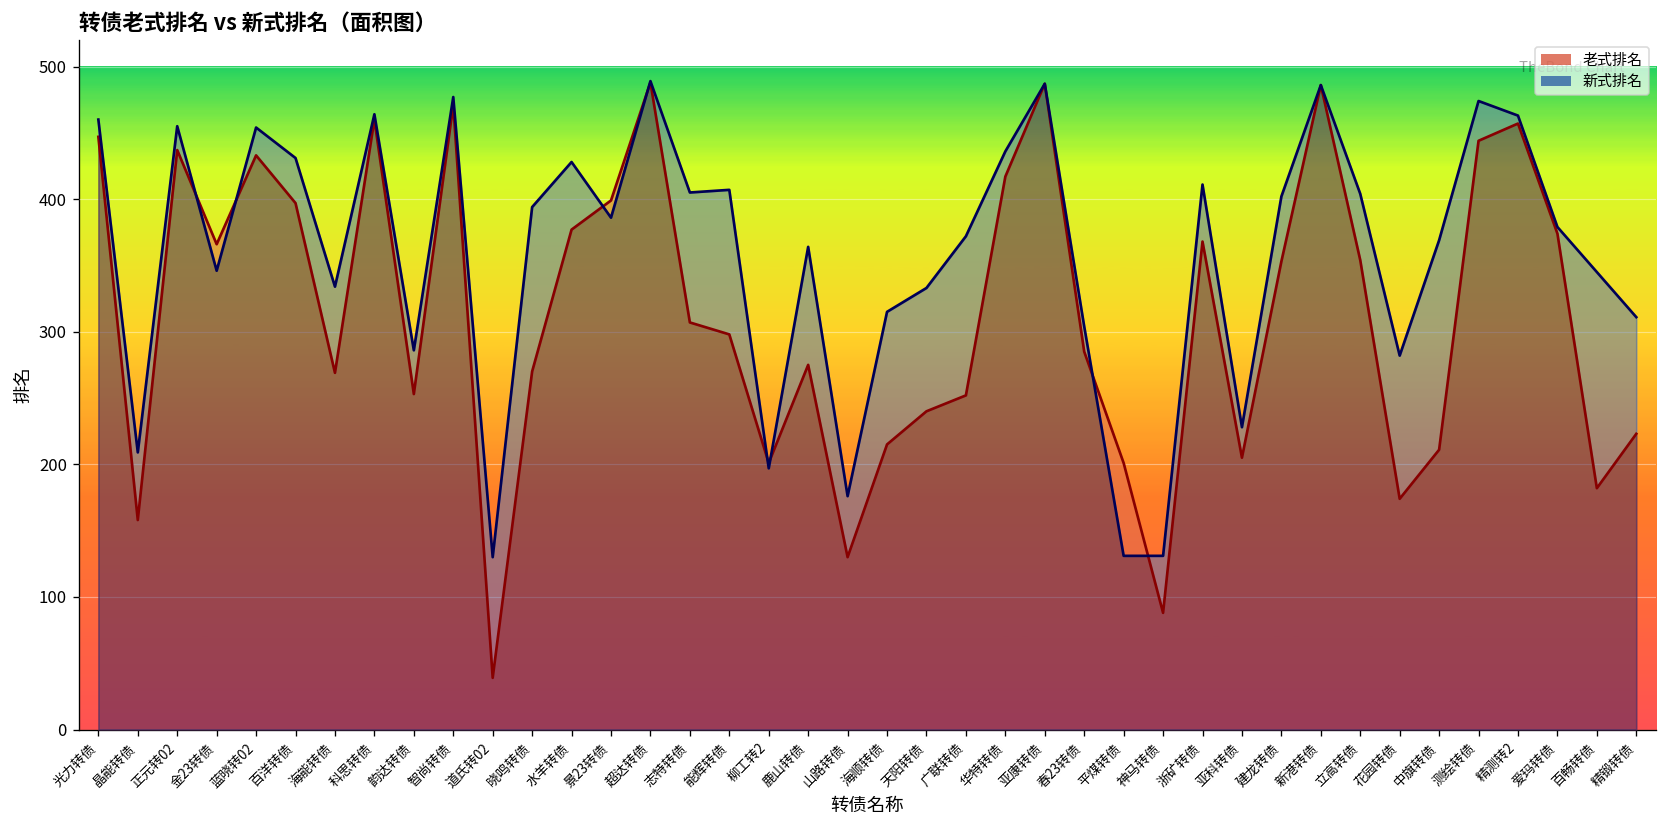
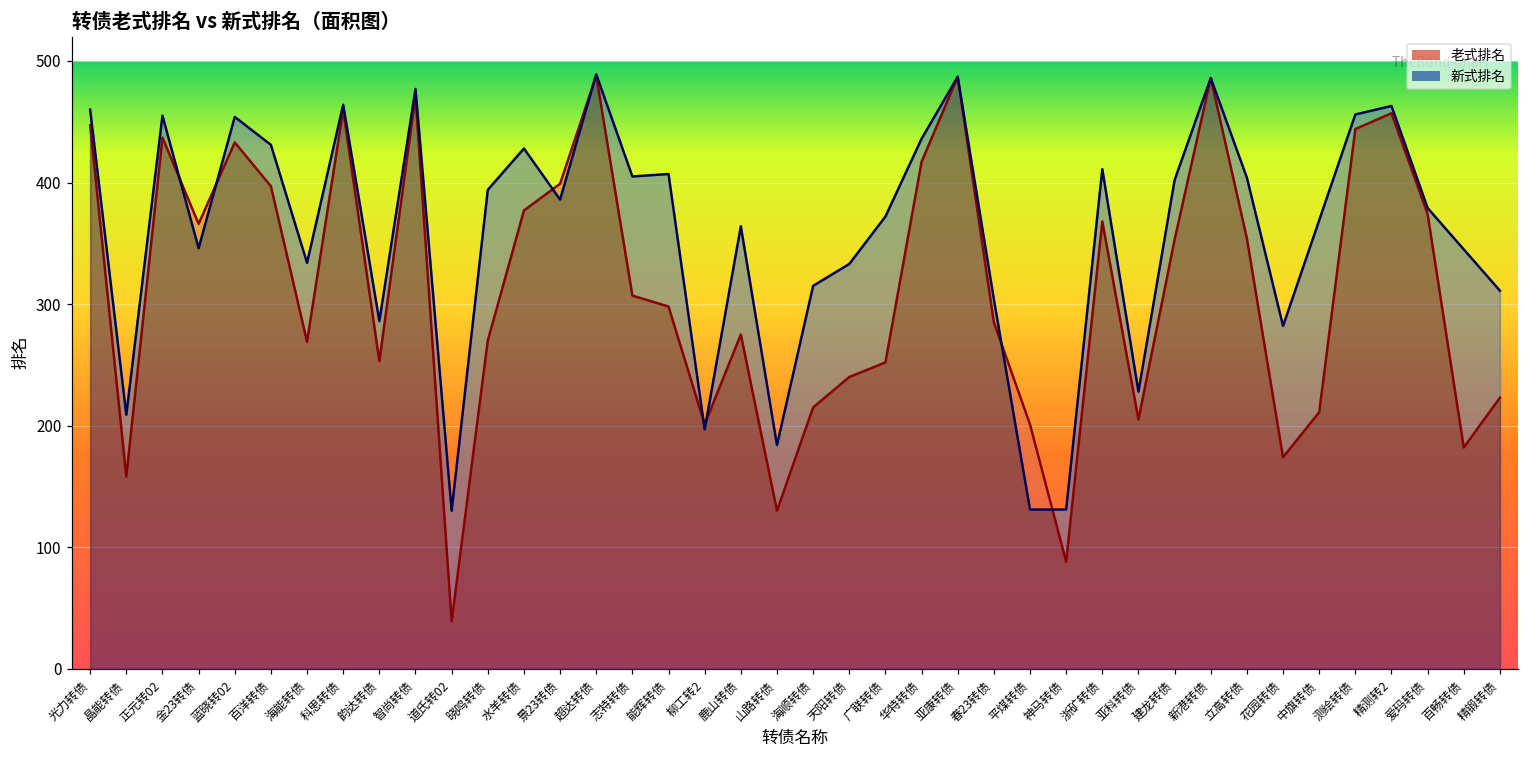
  {
    "老式排名": {
      "光力转债": 447,
      "晶能转债": 158,
      "正元转02": 437,
      "蓝晓转02": 433,
      "百洋转债": 397,
      "海能转债": 269,
      "科思转债": 460,
      "韵达转债": 253,
      "智尚转债": 471,
      "道氏转02": 39,
      "晓鸣转债": 270,
      "水羊转债": 377,
      "志特转债": 307,
      "能辉转债": 298,
      "鹿山转债": 275,
      "山路转债": 130,
      "海顺转债": 215,
      "天阳转债": 240,
      "广联转债": 252,
      "华特转债": 417,
      "春23转债": 285,
      "神马转债": 88,
      "浙矿转债": 368,
      "亚科转债": 205,
      "建龙转债": 353,
      "立高转债": 354,
      "花园转债": 174,
      "中旗转债": 211,
      "测绘转债": 444,
      "精测转2": 457,
      "爱玛转债": 374,
      "百畅转债": 182,
      "精锻转债": 223
    },
    "新式排名": {
      "金23转债": 346,
      "景23转债": 386,
      "柳工转2": 197,
-     "山路转债": 176,
+     "山路转债": 184,
      "平煤转债": 131,
-     "测绘转债": 474
+     "测绘转债": 456
    }
  }
